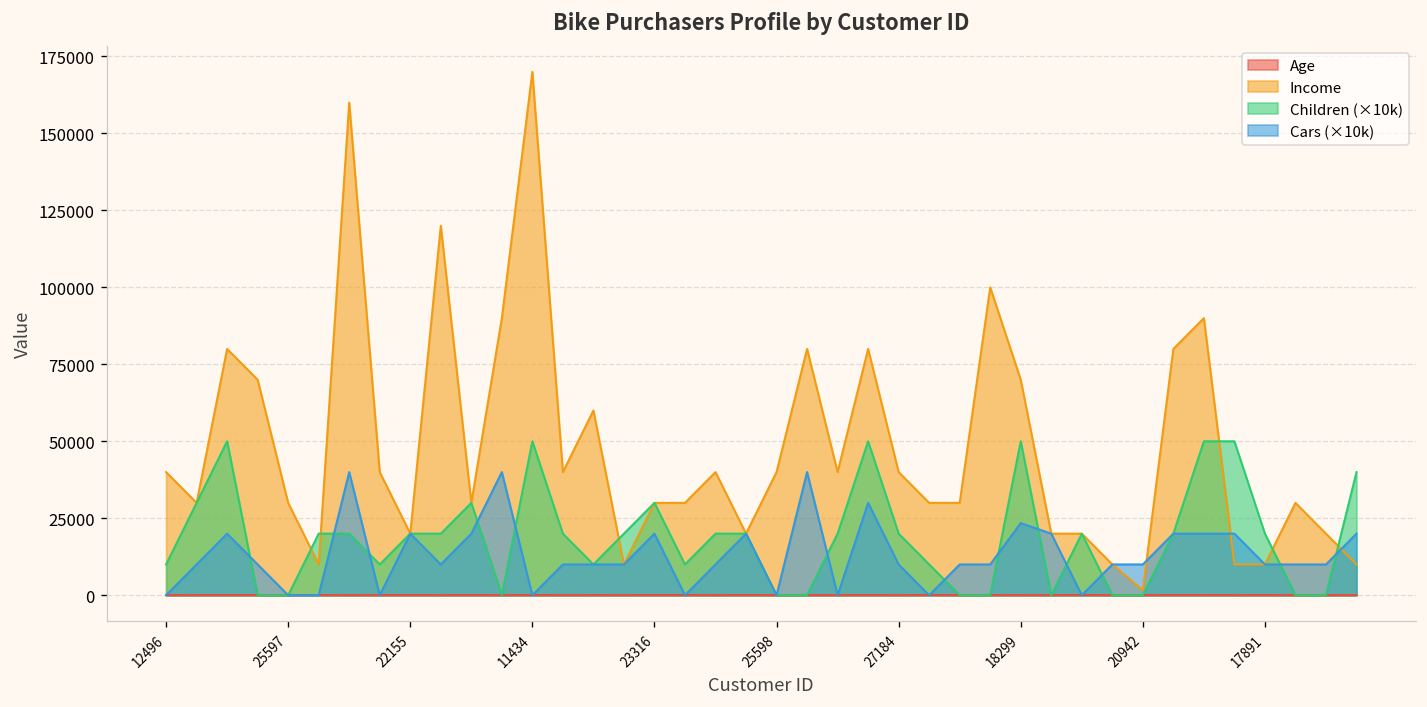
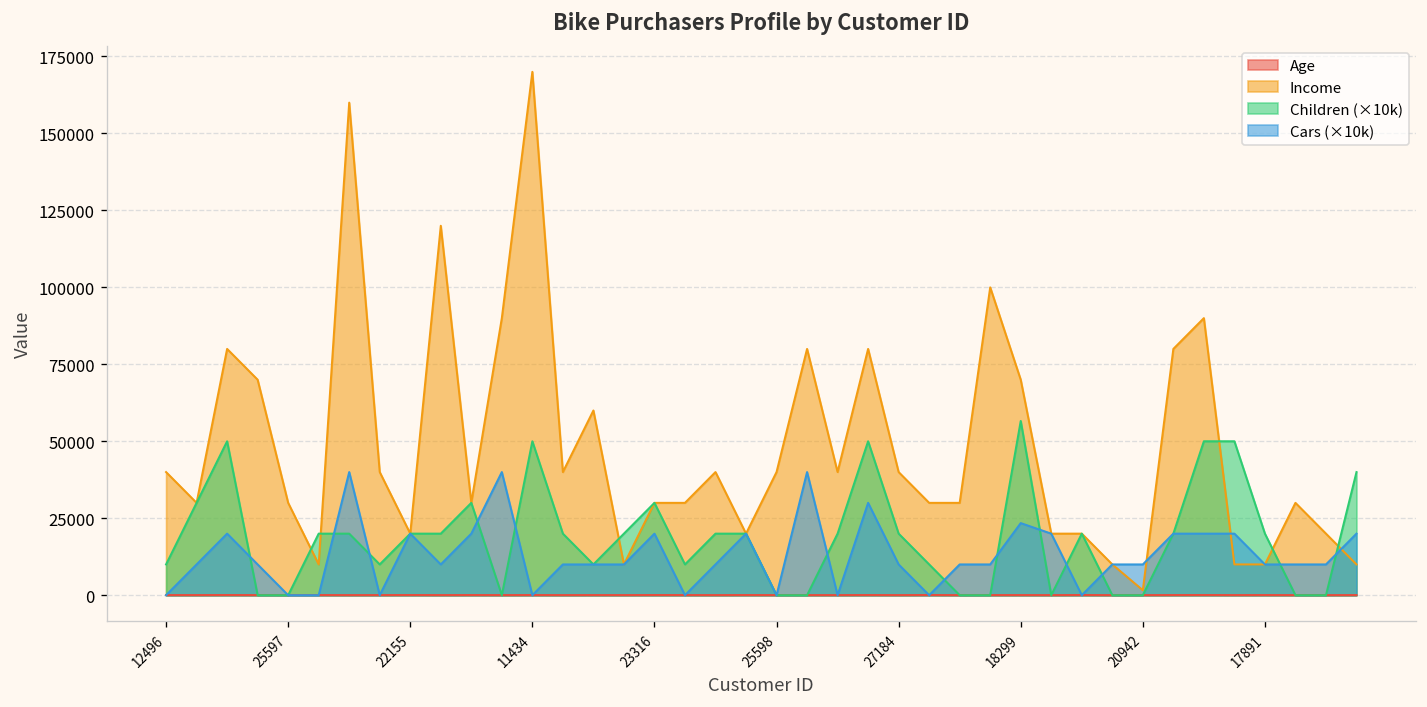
  {
    "Age": {
      "22155": 0,
      "23316": 0,
      "27184": 0,
      "18299": 0,
      "17891": 0
    },
    "Income": {
      "12496": 40000,
      "25597": 30000,
      "11434": 170000,
      "25598": 40000,
      "27184": 40000,
      "18299": 70000,
      "20942": 2000
    },
    "Children (×10k)": {
      "12496": 10000,
      "11434": 50000,
      "27184": 20000,
-     "18299": 50000,
+     "18299": 57000,
      "17891": 20000
    },
    "Cars (×10k)": {
      "23316": 20000,
      "27184": 10000,
      "18299": 23000,
      "20942": 10000
    }
  }
